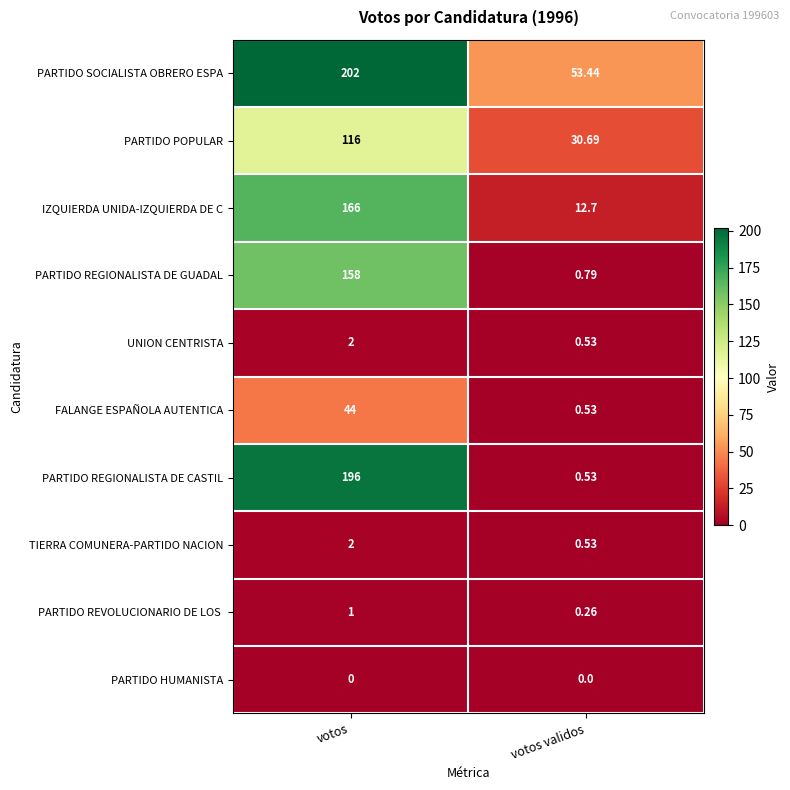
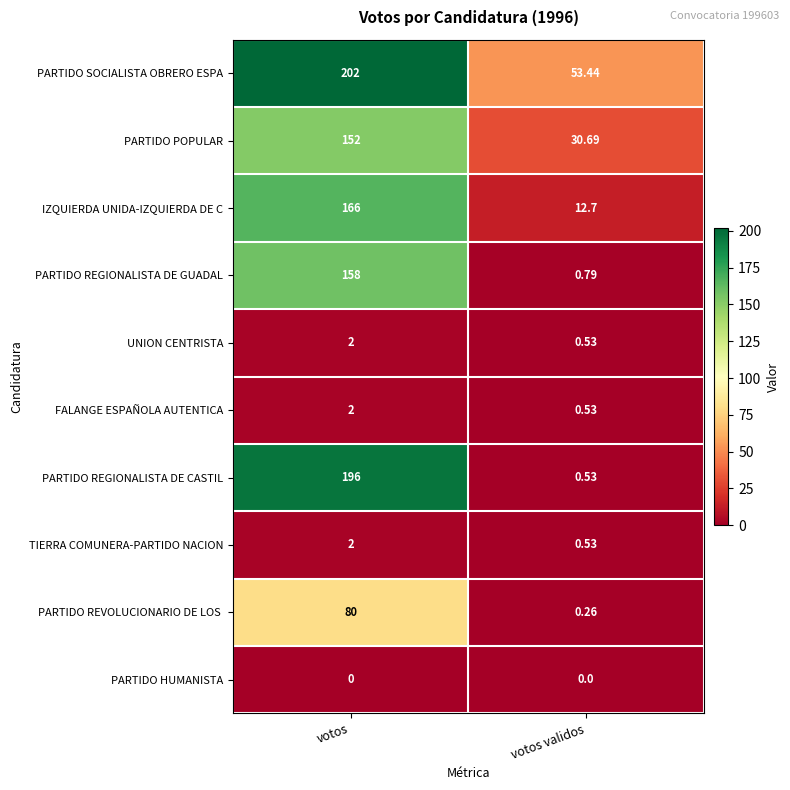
  {
    "PARTIDO SOCIALISTA OBRERO ESPA": {
      "votos": 202,
      "votos validos": 53.44
    },
    "PARTIDO POPULAR": {
-     "votos": 116,
+     "votos": 152,
      "votos validos": 30.69
    },
    "IZQUIERDA UNIDA-IZQUIERDA DE C": {
      "votos": 166,
      "votos validos": 12.7
    },
    "PARTIDO REGIONALISTA DE GUADAL": {
      "votos": 158,
      "votos validos": 0.79
    },
    "UNION CENTRISTA": {
      "votos": 2,
      "votos validos": 0.53
    },
    "FALANGE ESPAÑOLA AUTENTICA": {
-     "votos": 44,
+     "votos": 2,
      "votos validos": 0.53
    },
    "PARTIDO REGIONALISTA DE CASTIL": {
      "votos": 196,
      "votos validos": 0.53
    },
    "TIERRA COMUNERA-PARTIDO NACION": {
      "votos": 2,
      "votos validos": 0.53
    },
    "PARTIDO REVOLUCIONARIO DE LOS": {
-     "votos": 1,
+     "votos": 80,
      "votos validos": 0.26
    },
    "PARTIDO HUMANISTA": {
      "votos": 0,
      "votos validos": 0.0
    }
  }
